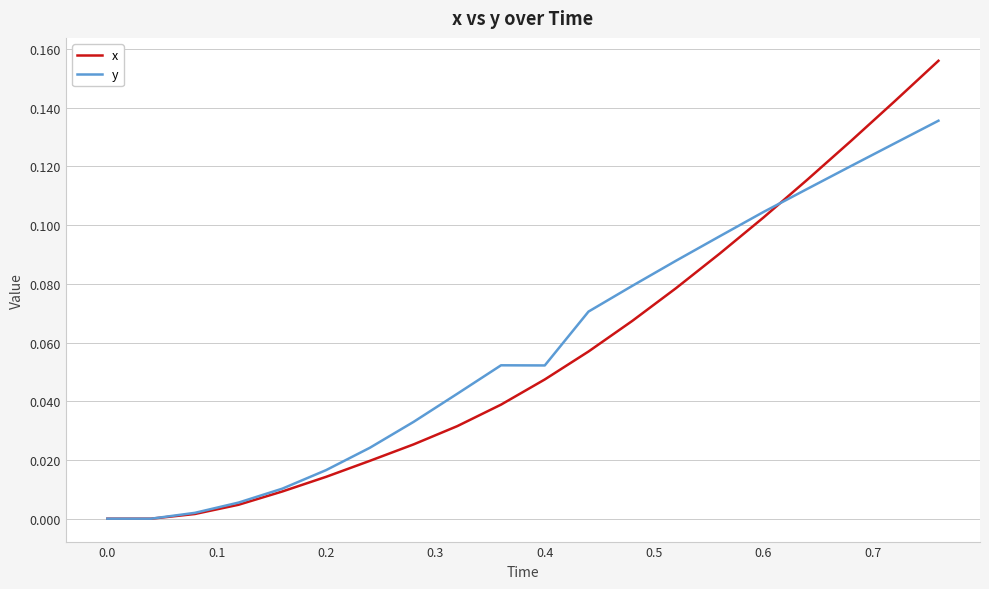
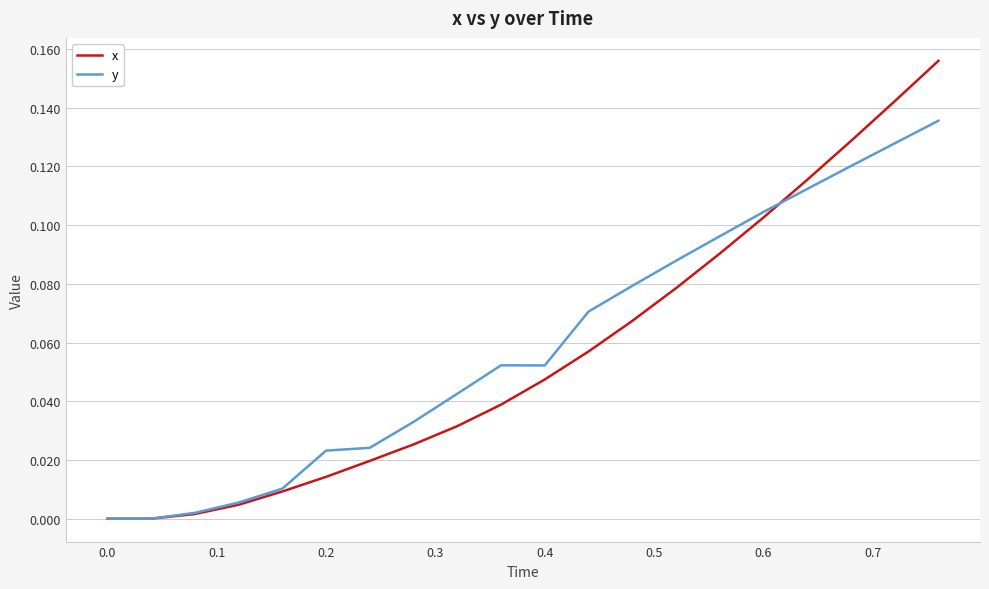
  {
    "x": {
      "0.2": 0.014,
      "0.4": 0.047,
      "0.6": 0.103
    },
    "y": {
-     "0.2": 0.017,
+     "0.2": 0.023,
      "0.4": 0.052,
      "0.6": 0.104
    }
  }
